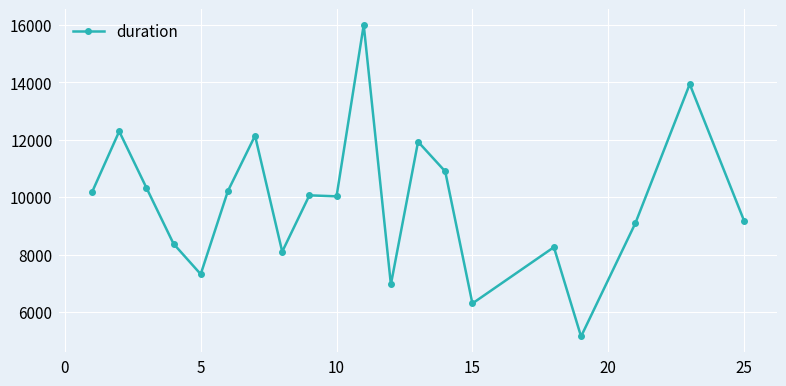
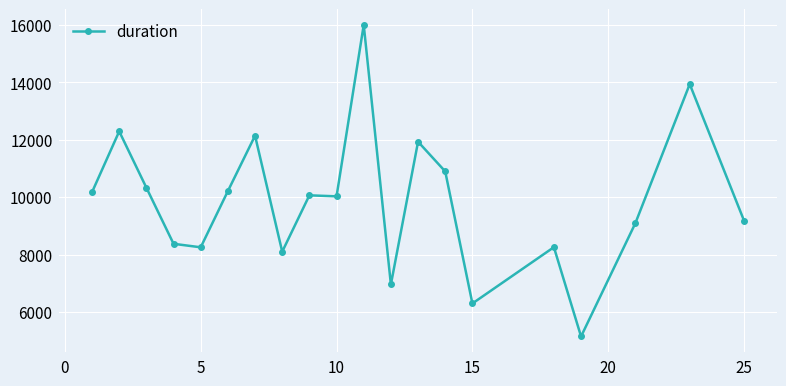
  {
-   "5": 7300,
+   "5": 8300,
    "10": 10000,
    "15": 6300,
    "25": 9200
  }
